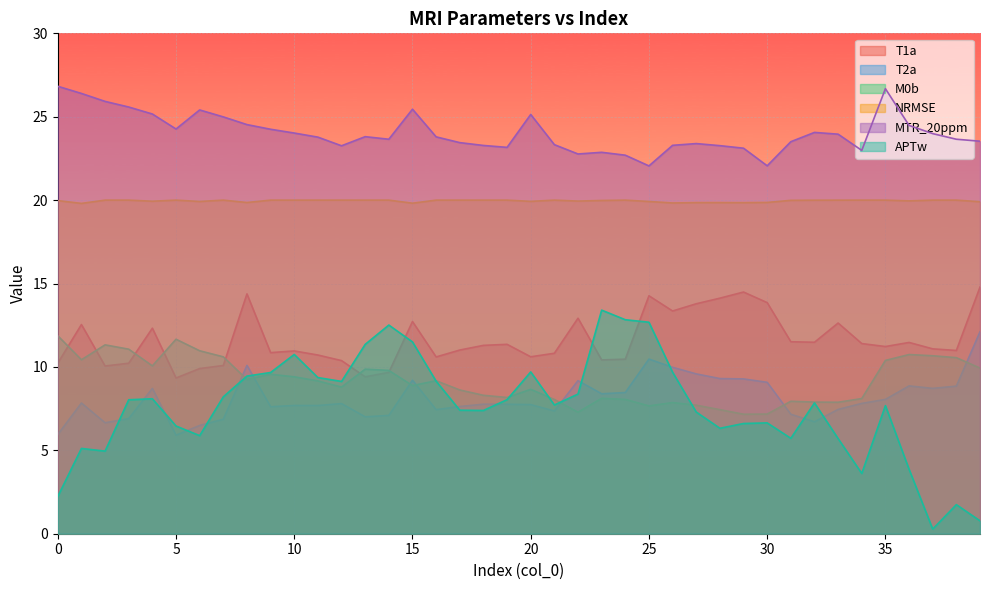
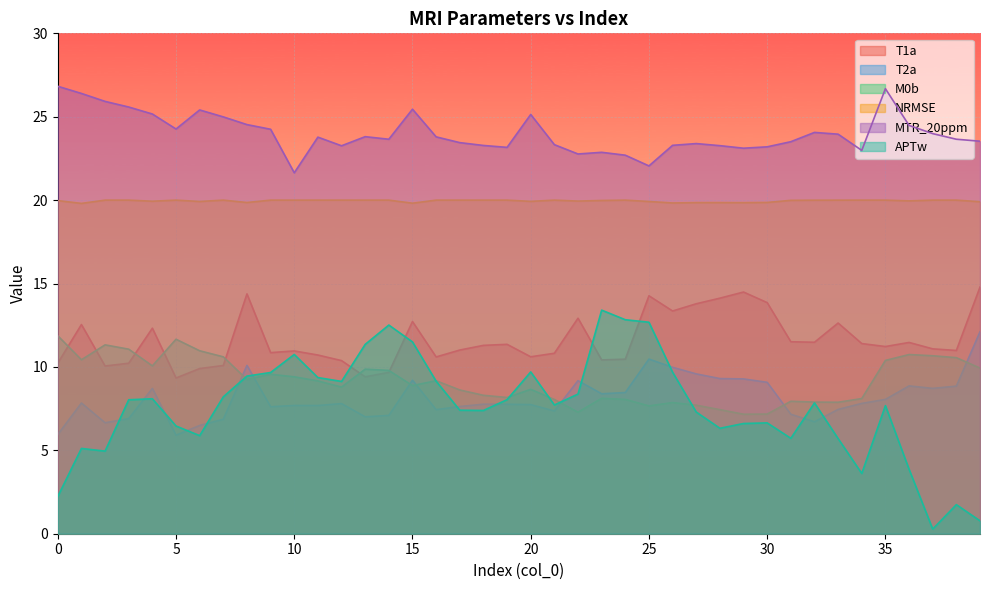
  {
    "T1a": {
      "0": 10.2,
      "5": 9.3,
      "10": 11.0,
      "15": 12.7,
      "20": 10.6,
      "25": 14.3,
      "30": 13.9,
      "35": 11.2
    },
    "NRMSE": {
      "0": 20.0,
      "5": 20.0,
      "10": 20.0,
      "15": 19.8,
      "20": 19.9,
      "25": 19.9,
      "30": 19.9,
      "35": 20.0
    },
    "MTR_20ppm": {
      "0": 26.8,
      "5": 24.3,
-     "10": 24.0,
+     "10": 21.6,
      "15": 25.5,
      "20": 25.1,
      "25": 22.1,
-     "30": 22.1
+     "30": 23.2
    }
  }
